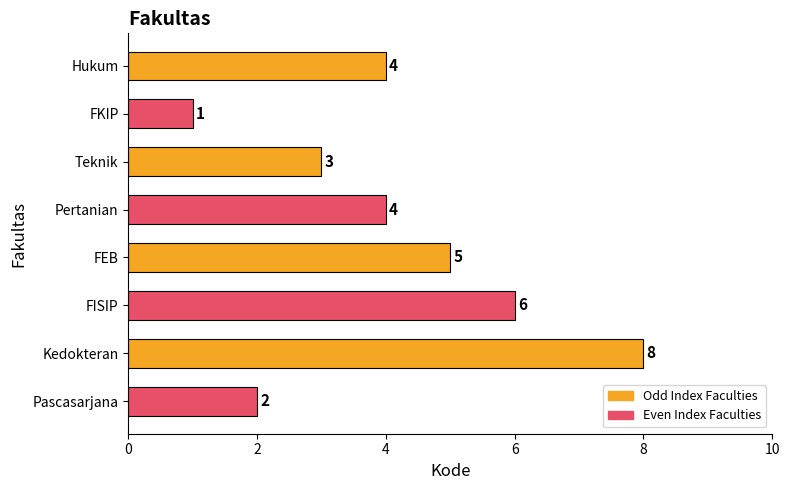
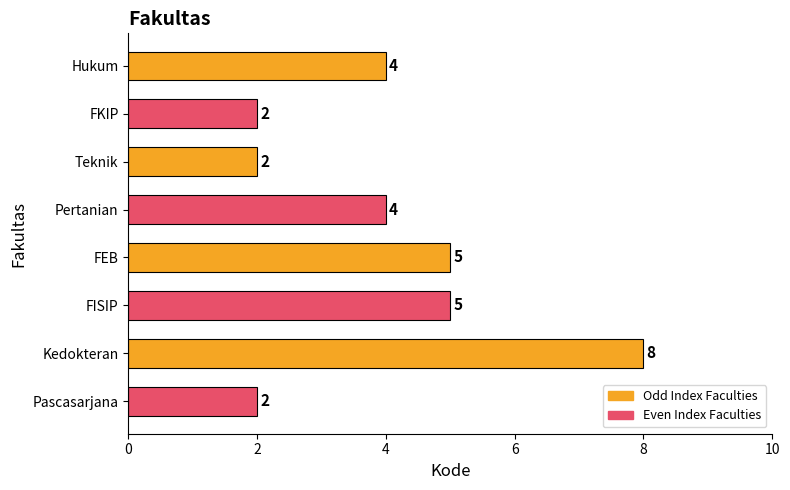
  {
    "Hukum": 4,
-   "FKIP": 1,
-   "Teknik": 3,
+   "FKIP": 2,
+   "Teknik": 2,
    "Pertanian": 4,
    "FEB": 5,
-   "FISIP": 6,
+   "FISIP": 5,
    "Kedokteran": 8,
    "Pascasarjana": 2
  }
